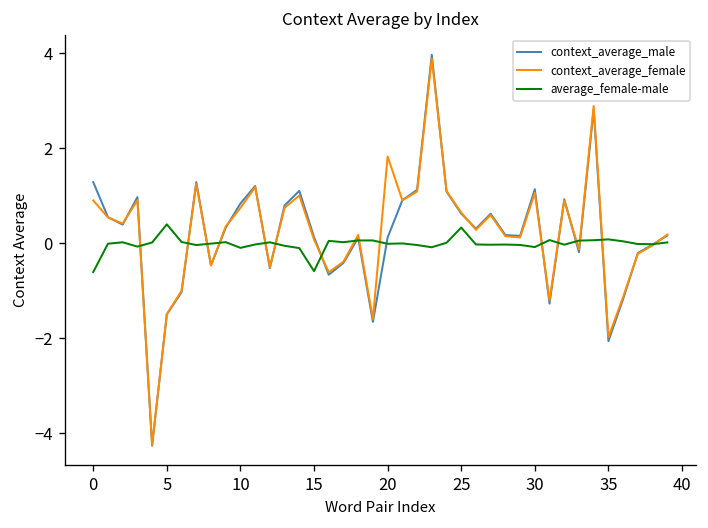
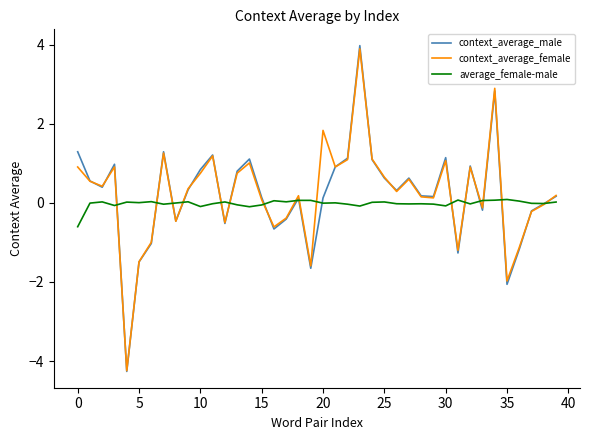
  {
    "context_average_male": {
      "0": 1.3,
      "10": 0.8,
      "20": 0.1,
      "30": 1.1,
      "35": -2.1
    },
    "context_average_female": {
      "0": 0.9,
      "10": 0.7,
      "20": 1.8,
      "30": 1.1,
      "35": -2.0
    },
    "average_female-male": {
      "0": -0.6,
-     "5": 0.4,
+     "5": 0.0,
      "10": -0.1,
-     "15": -0.6,
+     "15": -0.1,
      "20": 0.0,
-     "25": 0.3,
+     "25": 0.0,
      "30": -0.1,
      "35": 0.1
    }
  }
